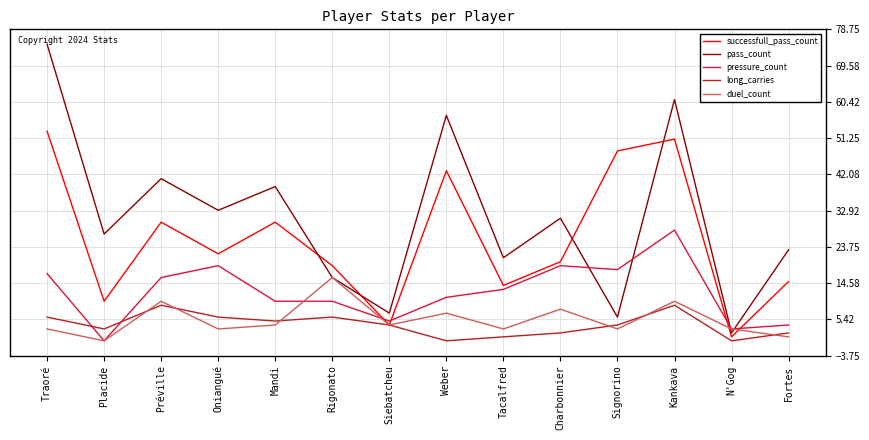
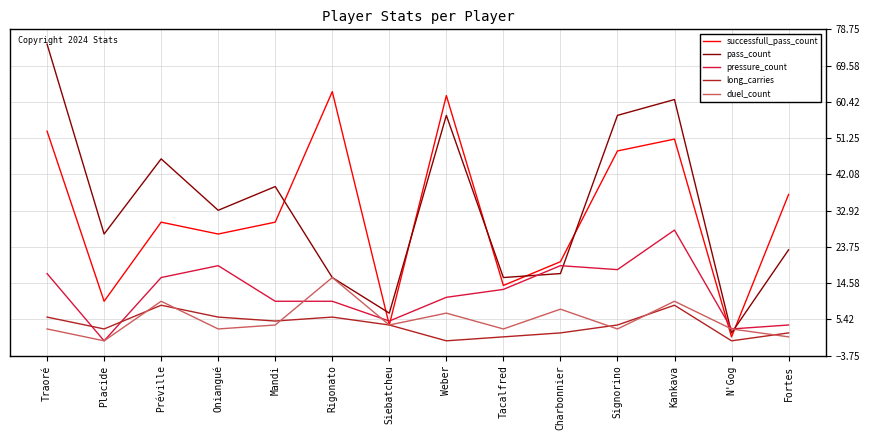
  {
    "successfull_pass_count": {
      "Traoré": 53,
      "Placide": 10,
      "Préville": 30,
-     "Oniangué": 22,
+     "Oniangué": 27,
      "Mandi": 30,
-     "Rigonato": 19,
-     "Weber": 43,
+     "Rigonato": 63,
+     "Weber": 62,
      "Tacalfred": 14,
      "Charbonnier": 20,
      "Signorino": 48,
      "Kankava": 51,
      "N'Gog": 1,
-     "Fortes": 15
+     "Fortes": 37
    },
    "pass_count": {
      "Placide": 27,
-     "Préville": 41,
+     "Préville": 46,
      "Oniangué": 33,
      "Mandi": 39,
      "Siebatcheu": 7,
      "Weber": 57,
-     "Tacalfred": 21,
-     "Charbonnier": 31,
-     "Signorino": 6,
+     "Tacalfred": 16,
+     "Charbonnier": 17,
+     "Signorino": 57,
      "Kankava": 61,
      "N'Gog": 2,
      "Fortes": 23
    },
    "duel_count": {
      "Traoré": 3,
      "Préville": 10,
      "Oniangué": 3,
      "Mandi": 4,
      "Weber": 7,
      "Tacalfred": 3,
      "Charbonnier": 8,
      "Signorino": 3,
      "Kankava": 10,
      "Fortes": 1
    }
  }
